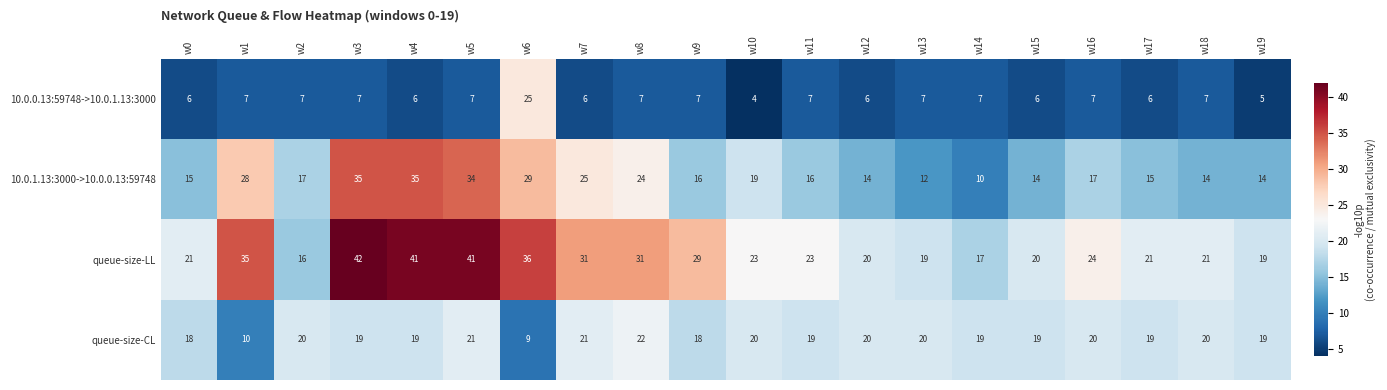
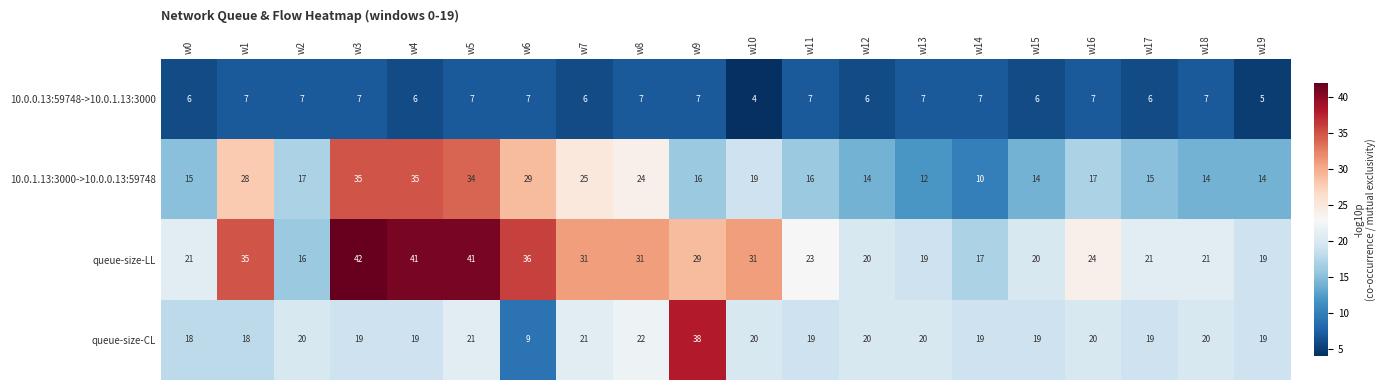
  {
    "10.0.0.13:59748->10.0.1.13:3000": {
      "w0": 6,
      "w1": 7,
      "w2": 7,
      "w3": 7,
      "w4": 6,
      "w5": 7,
-     "w6": 25,
+     "w6": 7,
      "w7": 6,
      "w8": 7,
      "w9": 7,
      "w10": 4,
      "w11": 7,
      "w12": 6,
      "w13": 7,
      "w14": 7,
      "w15": 6,
      "w16": 7,
      "w17": 6,
      "w18": 7,
      "w19": 5
    },
    "10.0.1.13:3000->10.0.0.13:59748": {
      "w0": 15,
      "w1": 28,
      "w2": 17,
      "w3": 35,
      "w4": 35,
      "w5": 34,
      "w6": 29,
      "w7": 25,
      "w8": 24,
      "w9": 16,
      "w10": 19,
      "w11": 16,
      "w12": 14,
      "w13": 12,
      "w14": 10,
      "w15": 14,
      "w16": 17,
      "w17": 15,
      "w18": 14,
      "w19": 14
    },
    "queue-size-LL": {
      "w0": 21,
      "w1": 35,
      "w2": 16,
      "w3": 42,
      "w4": 41,
      "w5": 41,
      "w6": 36,
      "w7": 31,
      "w8": 31,
      "w9": 29,
-     "w10": 23,
+     "w10": 31,
      "w11": 23,
      "w12": 20,
      "w13": 19,
      "w14": 17,
      "w15": 20,
      "w16": 24,
      "w17": 21,
      "w18": 21,
      "w19": 19
    },
    "queue-size-CL": {
      "w0": 18,
-     "w1": 10,
+     "w1": 18,
      "w2": 20,
      "w3": 19,
      "w4": 19,
      "w5": 21,
      "w6": 9,
      "w7": 21,
      "w8": 22,
-     "w9": 18,
+     "w9": 38,
      "w10": 20,
      "w11": 19,
      "w12": 20,
      "w13": 20,
      "w14": 19,
      "w15": 19,
      "w16": 20,
      "w17": 19,
      "w18": 20,
      "w19": 19
    }
  }
